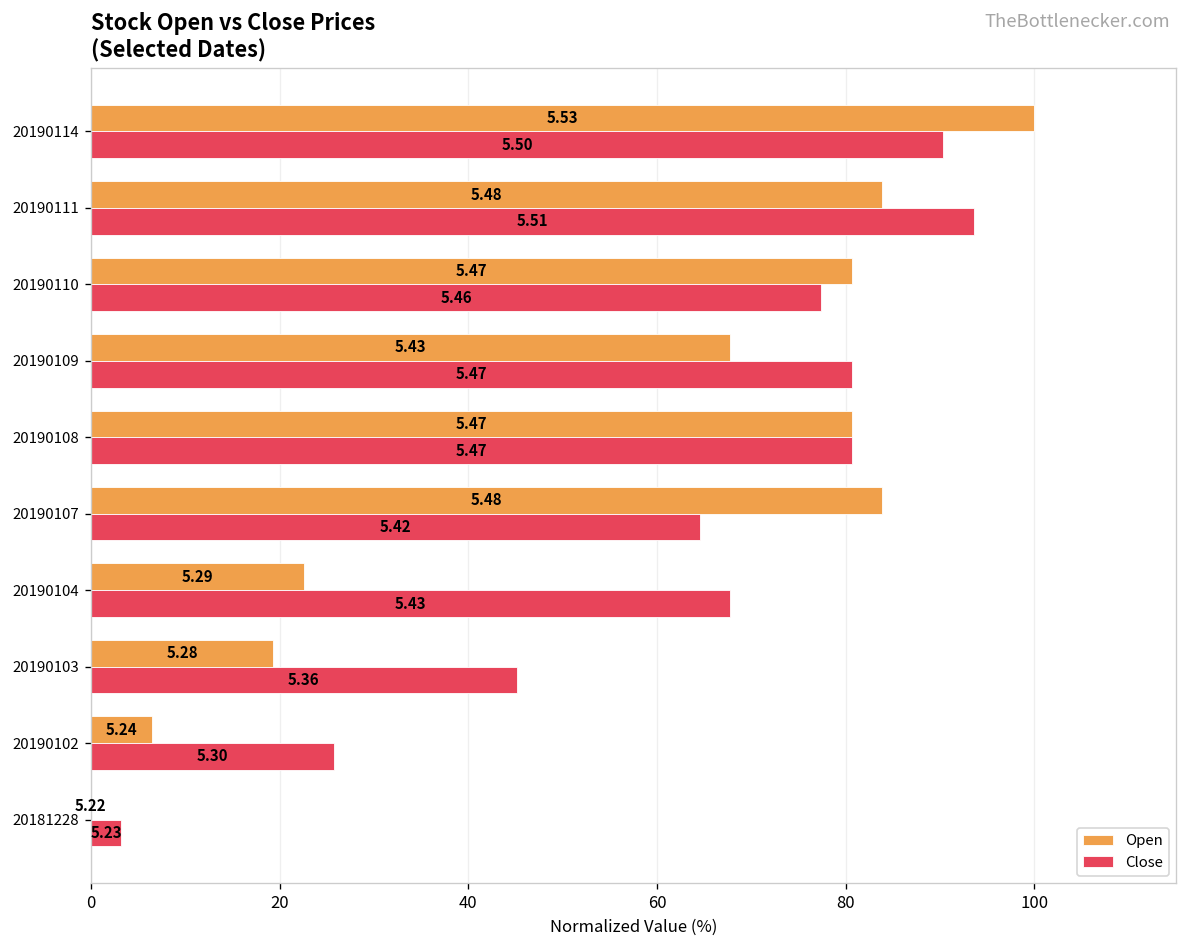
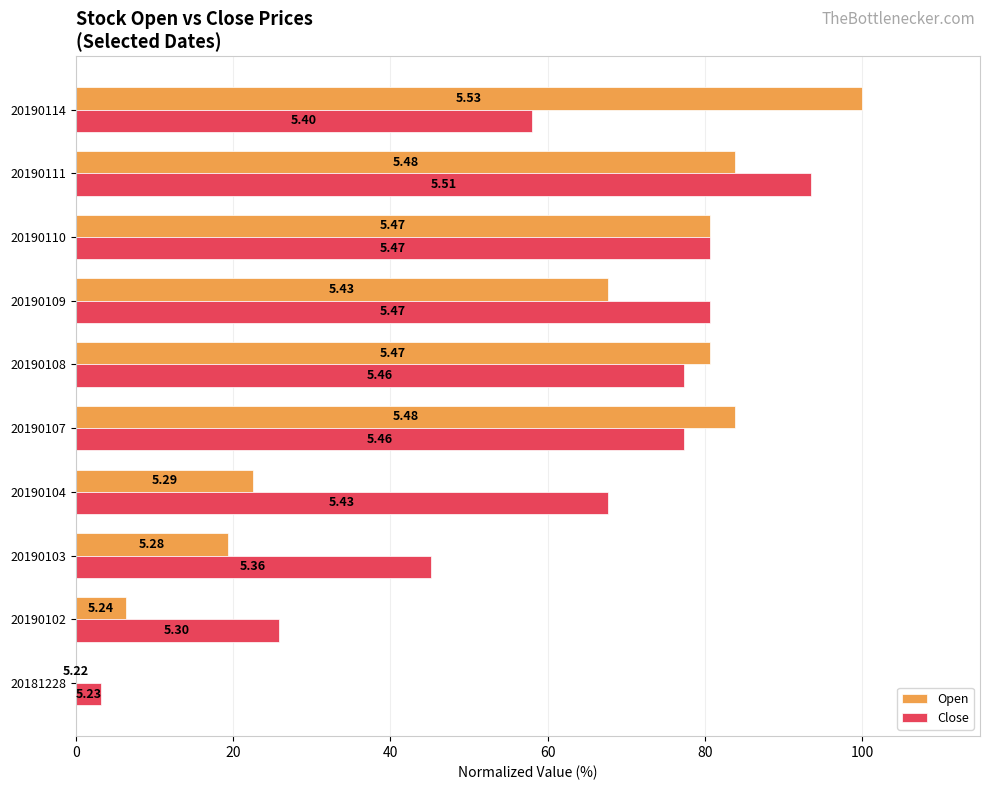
  {
    "Close": {
-     "20190114": 5.50,
-     "20190110": 5.46,
-     "20190108": 5.47,
-     "20190107": 5.42
+     "20190114": 5.40,
+     "20190110": 5.47,
+     "20190108": 5.46,
+     "20190107": 5.46
    }
  }
